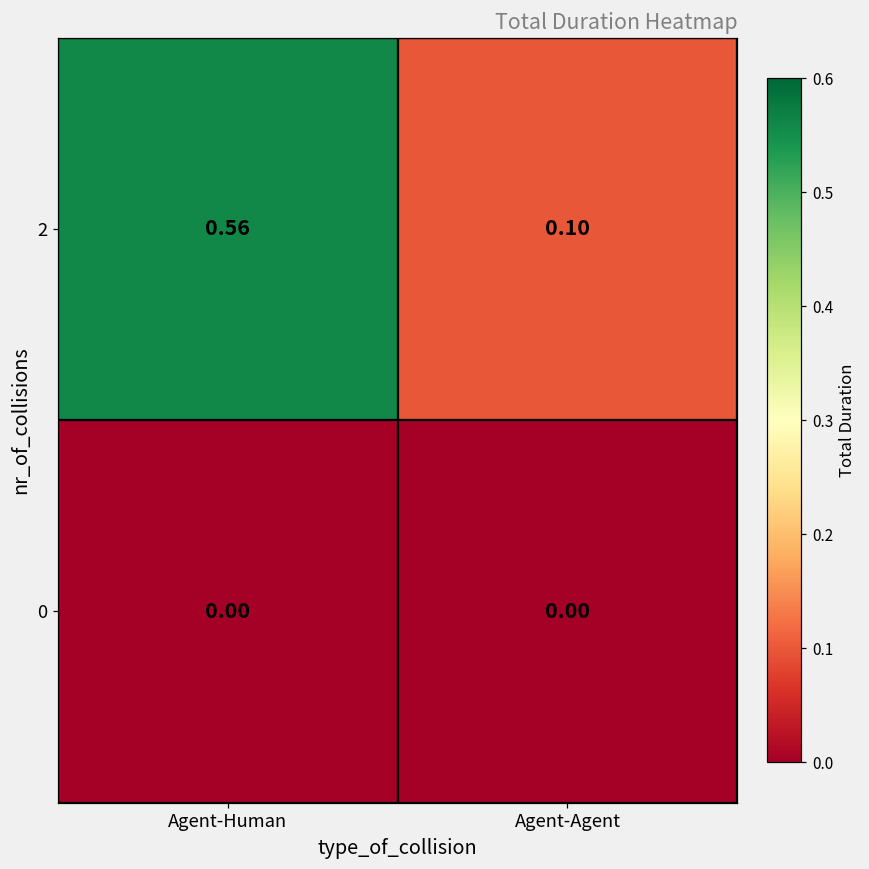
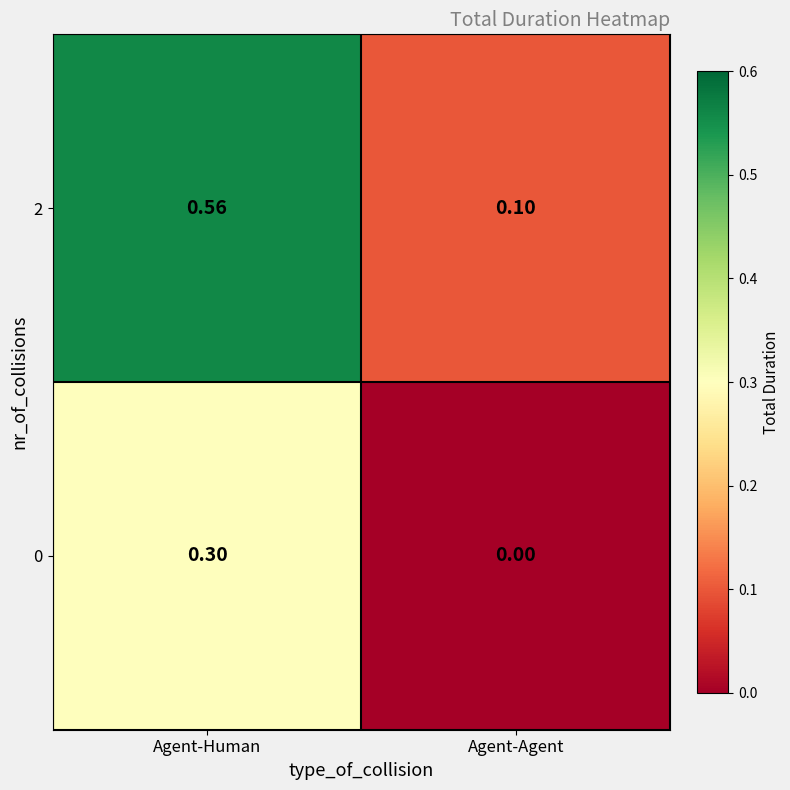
  {
    "2": {
      "Agent-Human": 0.56,
      "Agent-Agent": 0.10
    },
    "0": {
-     "Agent-Human": 0.00,
+     "Agent-Human": 0.30,
      "Agent-Agent": 0.00
    }
  }
